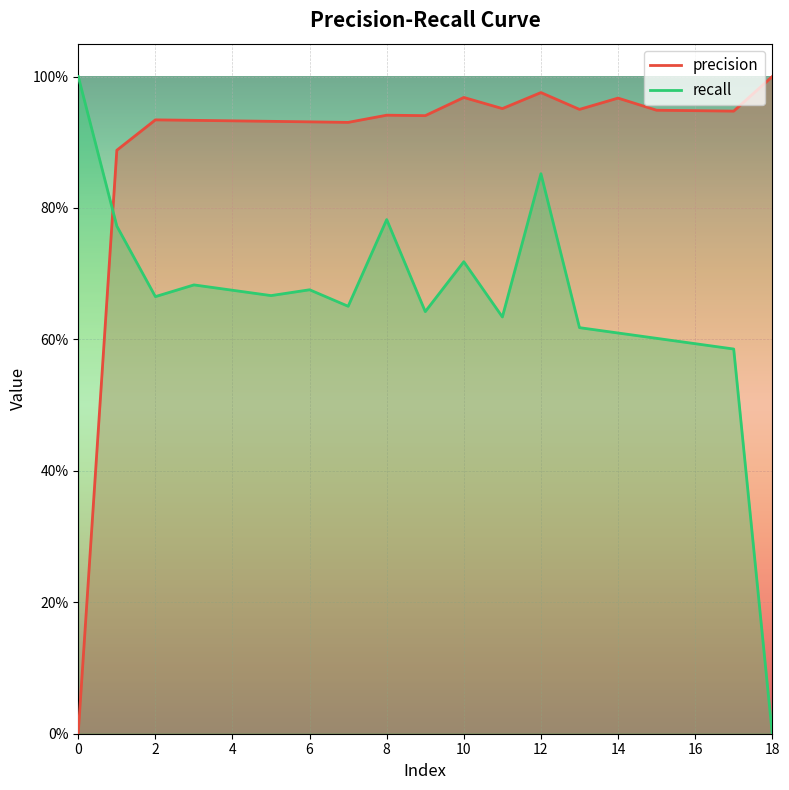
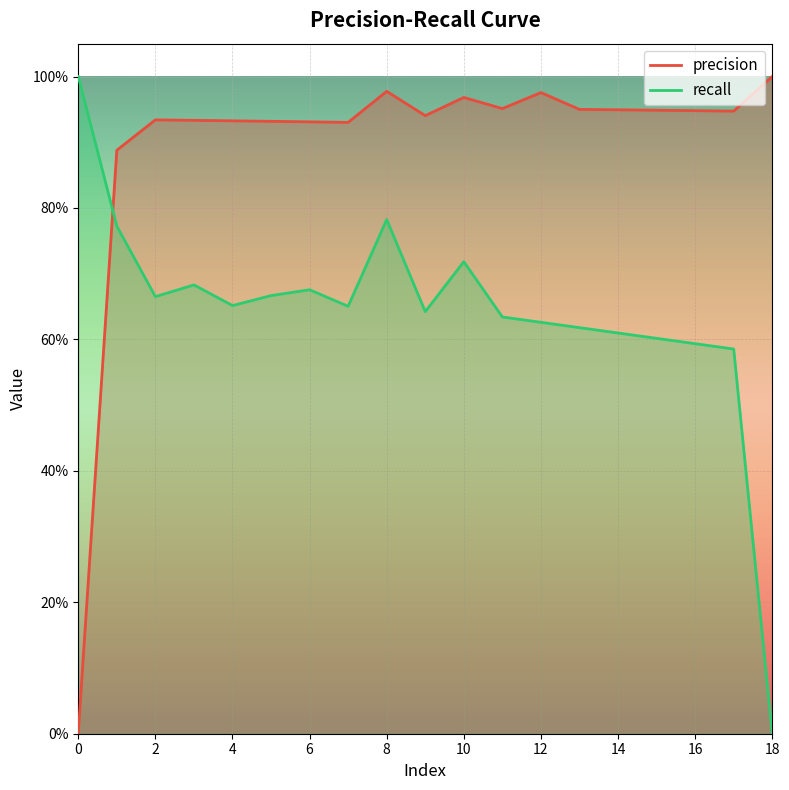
  {
    "precision": {
      "0": "0%",
      "2": "93%",
      "4": "93%",
      "6": "93%",
-     "8": "94%",
+     "8": "98%",
      "10": "97%",
      "12": "98%",
-     "14": "97%",
+     "14": "95%",
      "16": "95%",
      "18": "100%"
    },
    "recall": {
      "0": "100%",
      "2": "67%",
-     "4": "67%",
+     "4": "65%",
      "6": "68%",
      "8": "78%",
      "10": "72%",
-     "12": "85%",
+     "12": "63%",
      "14": "61%",
      "16": "59%",
      "18": "0%"
    }
  }
